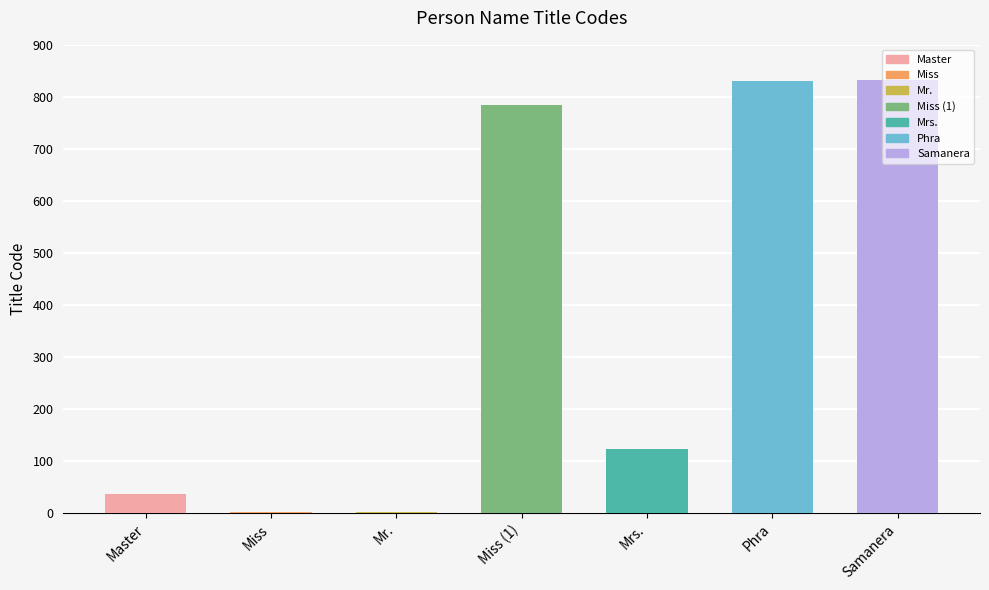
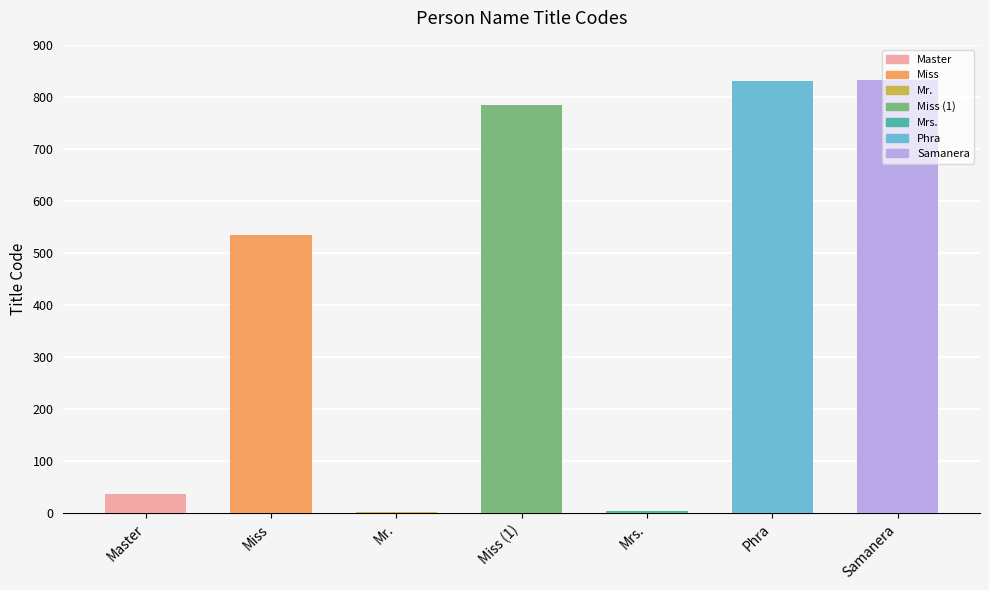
  {
    "Master": 40,
-   "Miss": 0,
+   "Miss": 530,
    "Miss (1)": 780,
-   "Mrs.": 120,
+   "Mrs.": 10,
    "Phra": 830
  }
